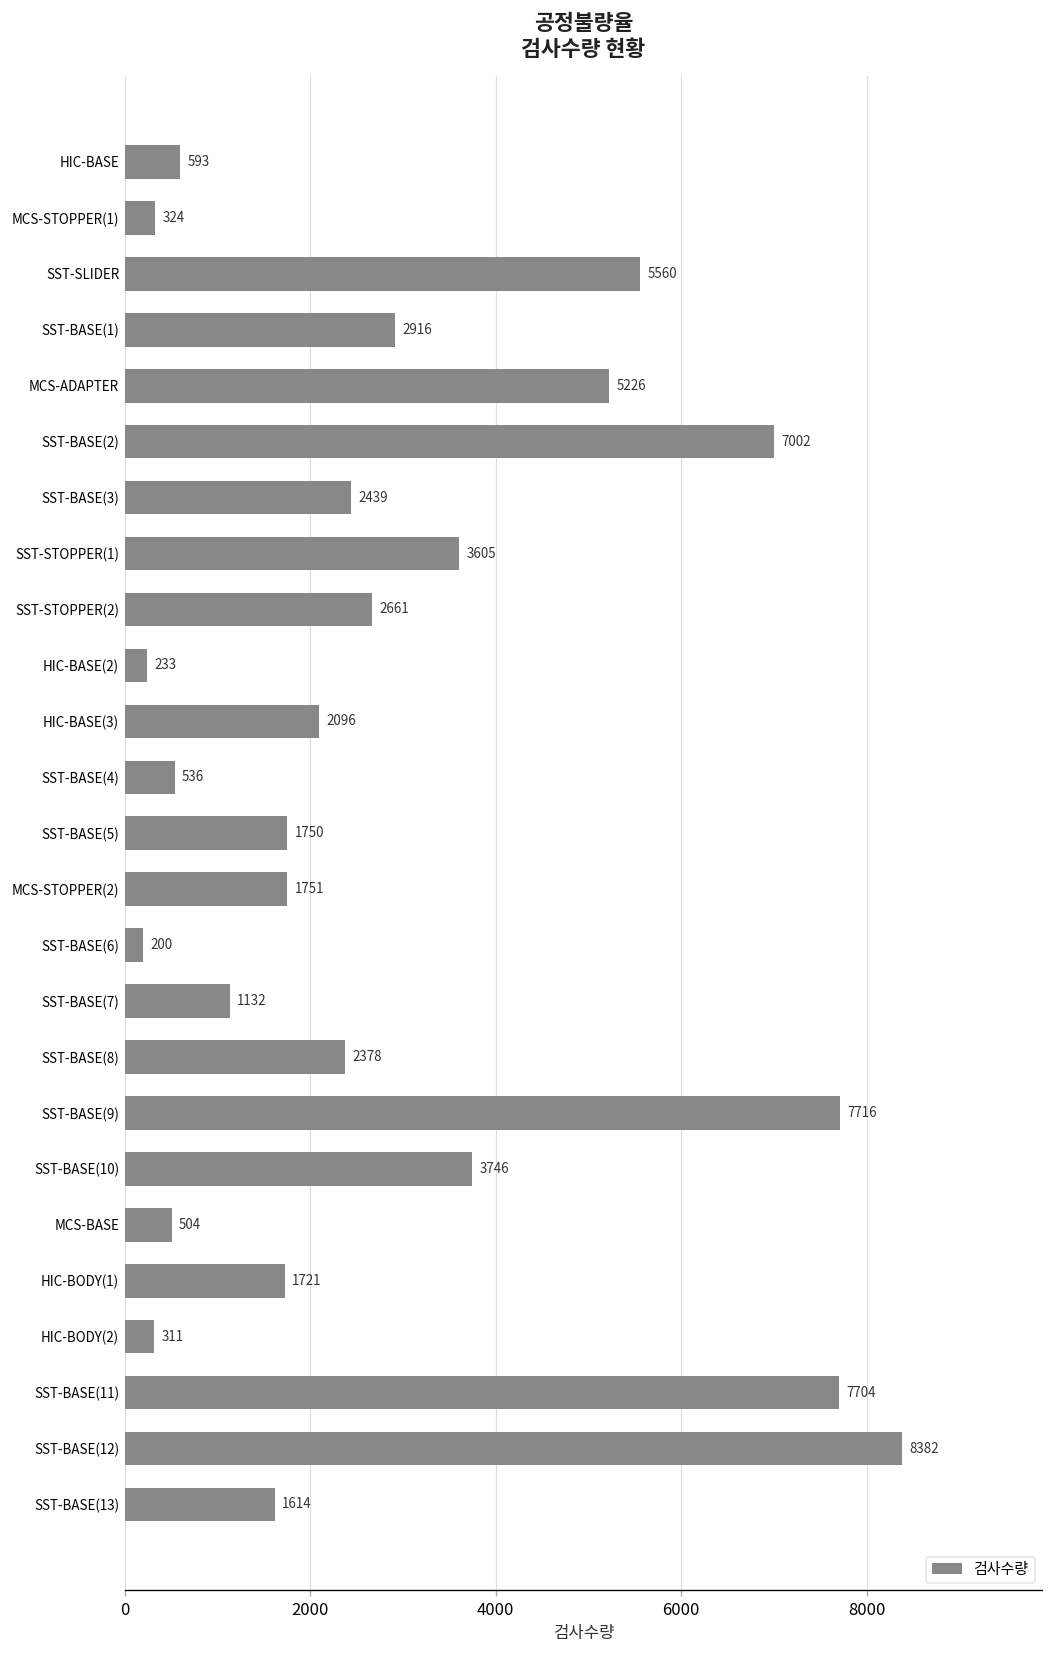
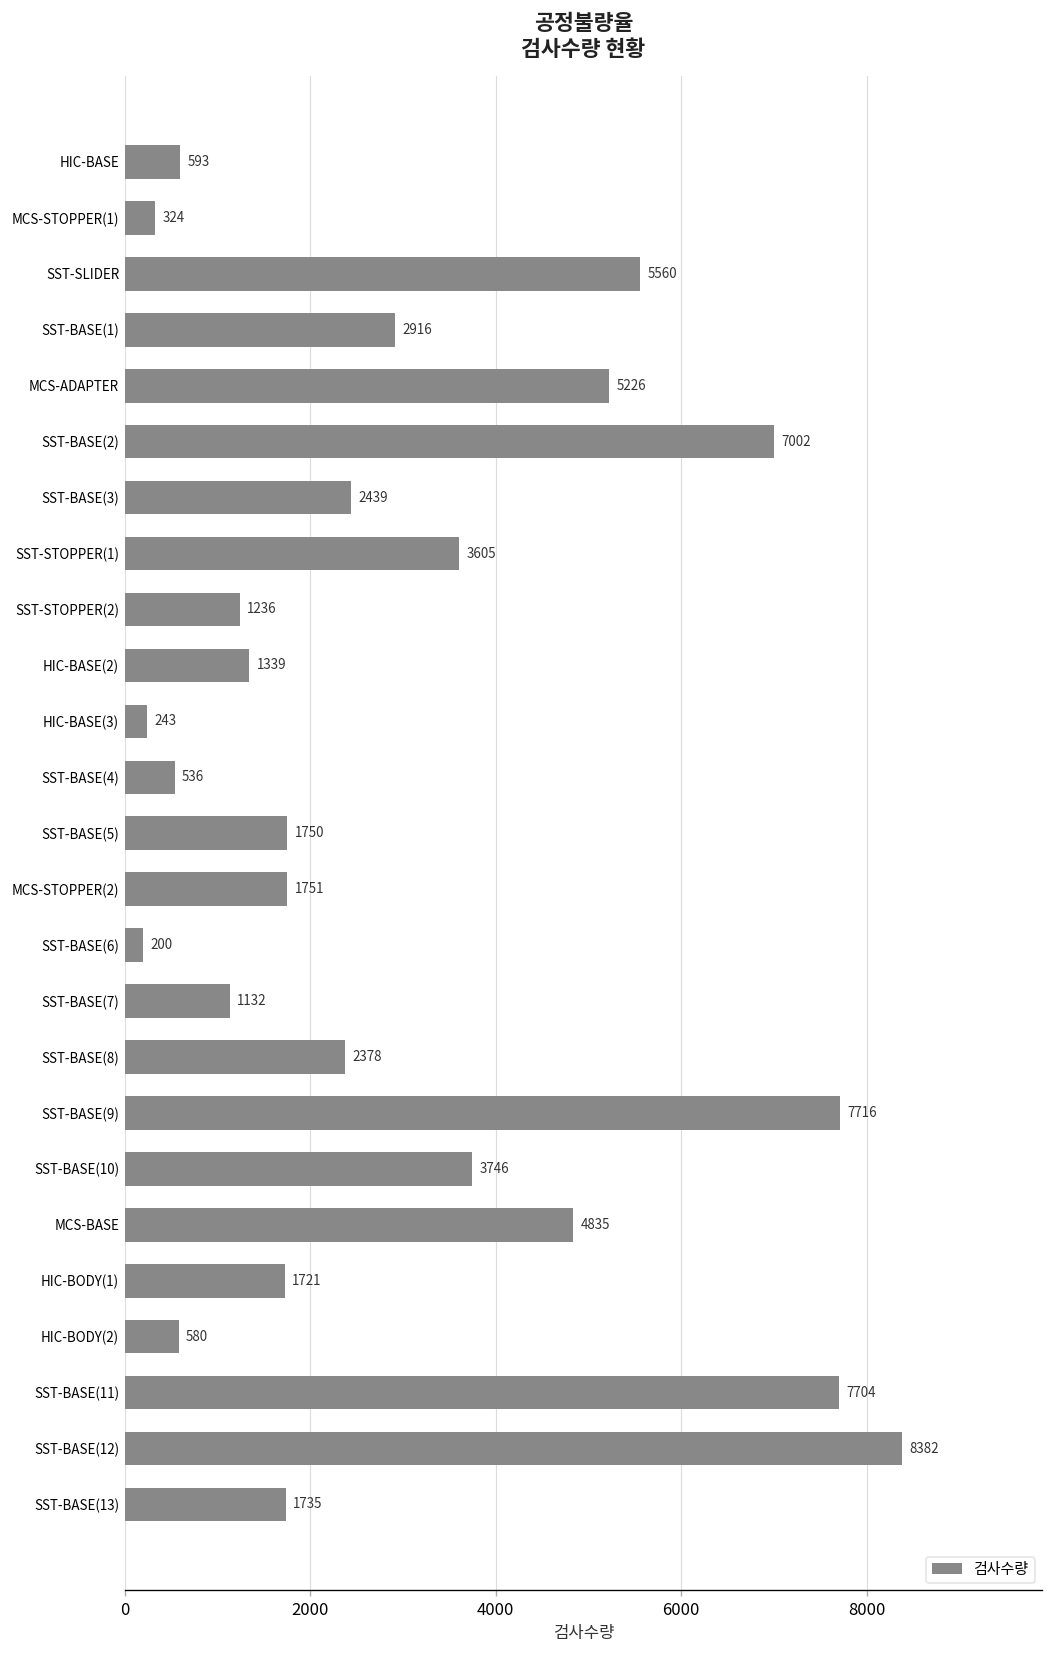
  {
    "HIC-BASE": 593,
    "MCS-STOPPER(1)": 324,
    "SST-SLIDER": 5560,
    "SST-BASE(1)": 2916,
    "MCS-ADAPTER": 5226,
    "SST-BASE(2)": 7002,
    "SST-BASE(3)": 2439,
    "SST-STOPPER(1)": 3605,
-   "SST-STOPPER(2)": 2661,
-   "HIC-BASE(2)": 233,
-   "HIC-BASE(3)": 2096,
+   "SST-STOPPER(2)": 1236,
+   "HIC-BASE(2)": 1339,
+   "HIC-BASE(3)": 243,
    "SST-BASE(4)": 536,
    "SST-BASE(5)": 1750,
    "MCS-STOPPER(2)": 1751,
    "SST-BASE(6)": 200,
    "SST-BASE(7)": 1132,
    "SST-BASE(8)": 2378,
    "SST-BASE(9)": 7716,
    "SST-BASE(10)": 3746,
-   "MCS-BASE": 504,
+   "MCS-BASE": 4835,
    "HIC-BODY(1)": 1721,
-   "HIC-BODY(2)": 311,
+   "HIC-BODY(2)": 580,
    "SST-BASE(11)": 7704,
    "SST-BASE(12)": 8382,
-   "SST-BASE(13)": 1614
+   "SST-BASE(13)": 1735
  }
